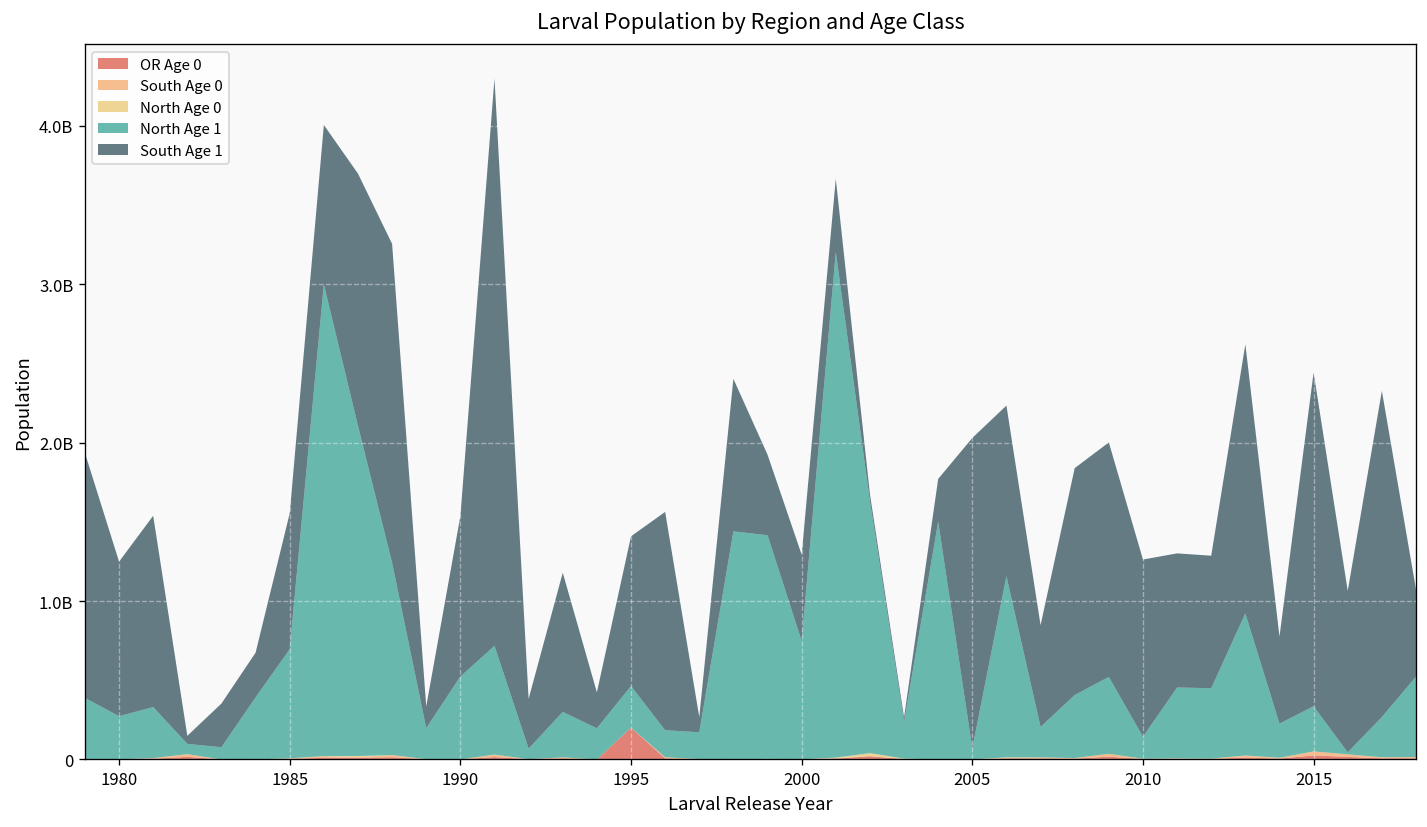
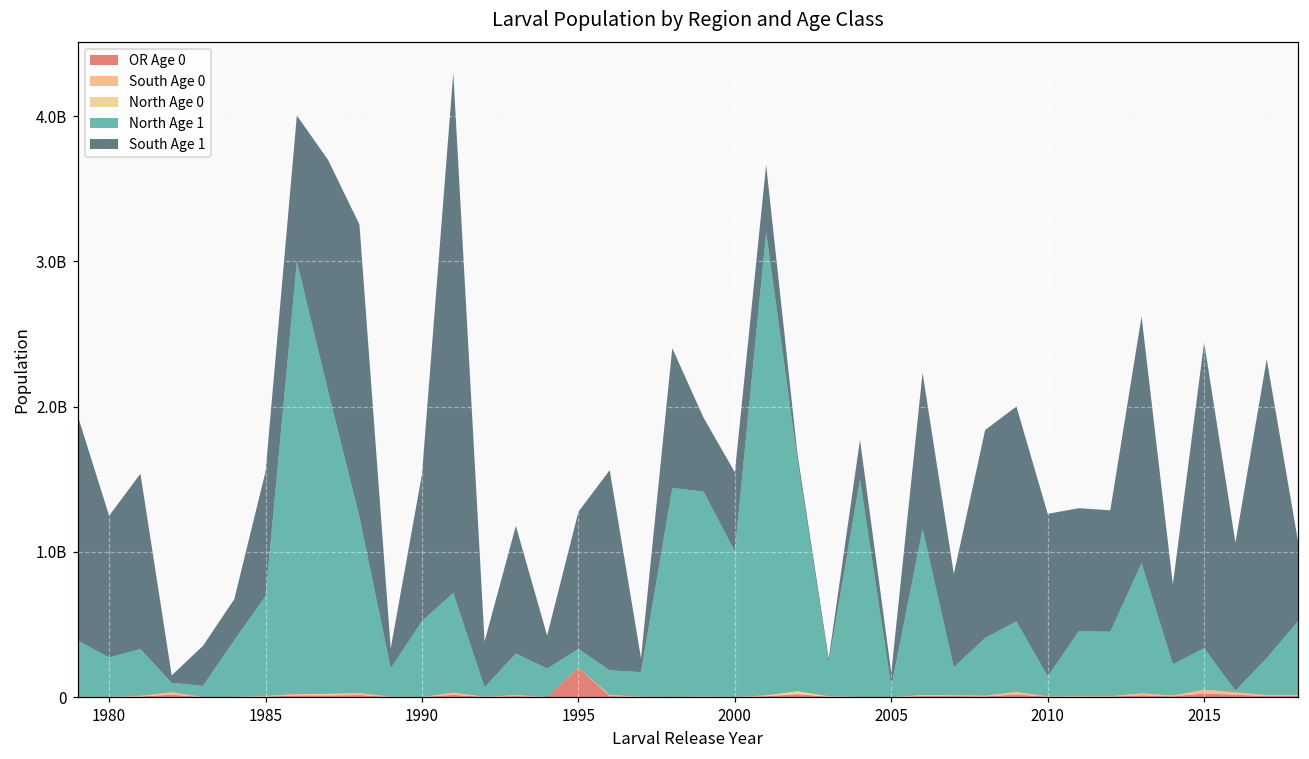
  {
    "OR Age 0": {
      "2015": 30000000
    },
    "North Age 1": {
      "1980": 270000000,
      "1985": 690000000,
      "1990": 520000000,
-     "1995": 260000000,
-     "2000": 750000000,
+     "1995": 130000000,
+     "2000": 1000000000,
      "2005": 70000000,
      "2010": 140000000,
      "2015": 290000000
    },
    "South Age 1": {
      "1980": 980000000,
      "1985": 860000000,
      "1990": 1010000000,
      "1995": 940000000,
      "2000": 540000000,
-     "2005": 1960000000,
+     "2005": 100000000,
      "2010": 1120000000,
      "2015": 2110000000
    }
  }
